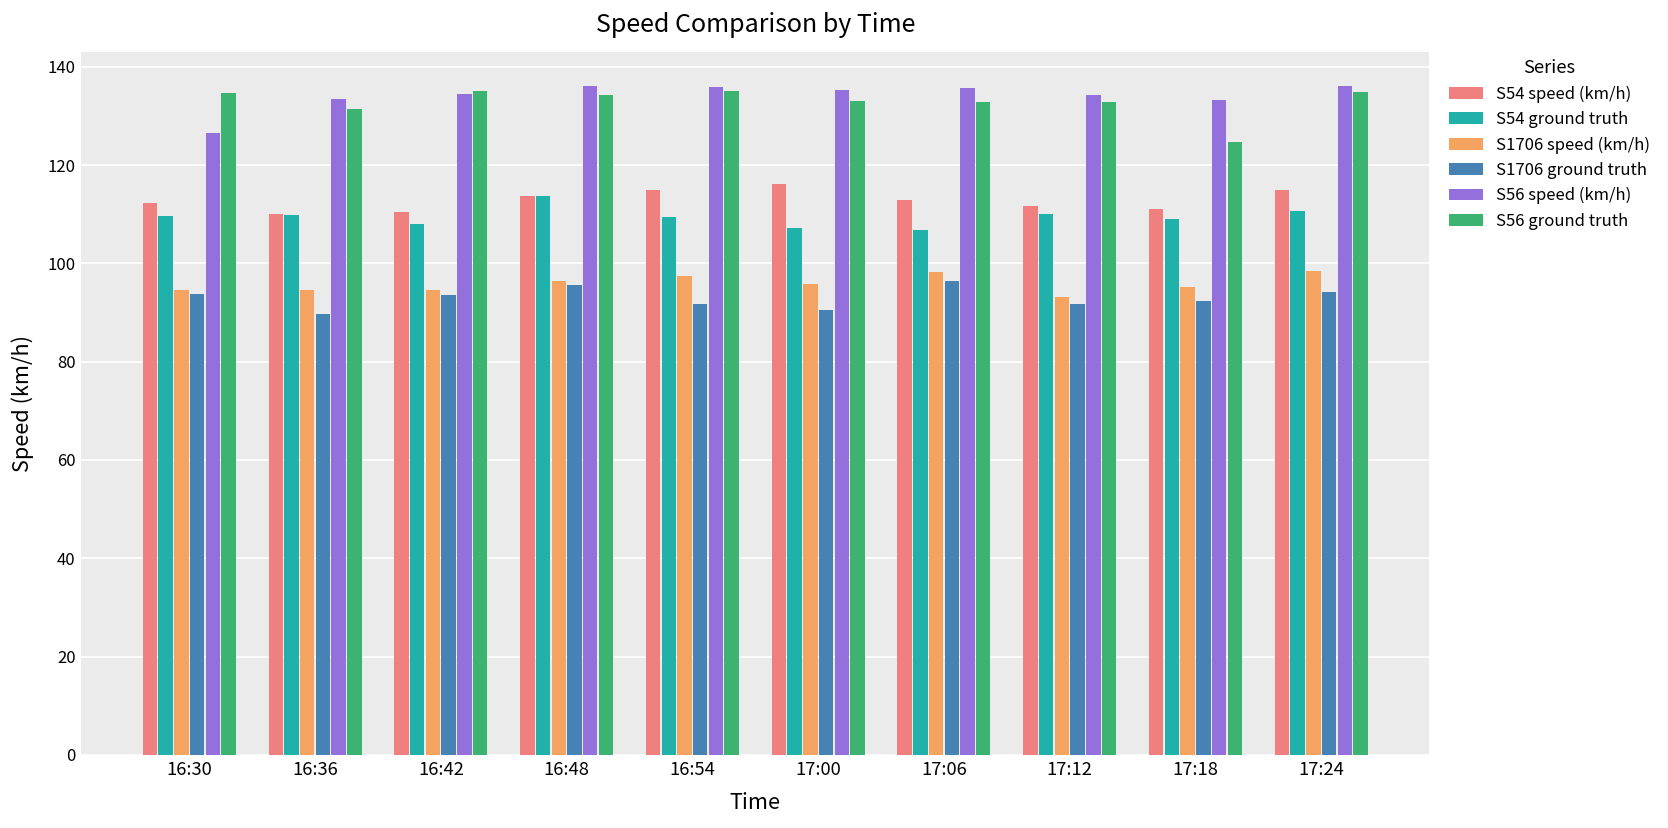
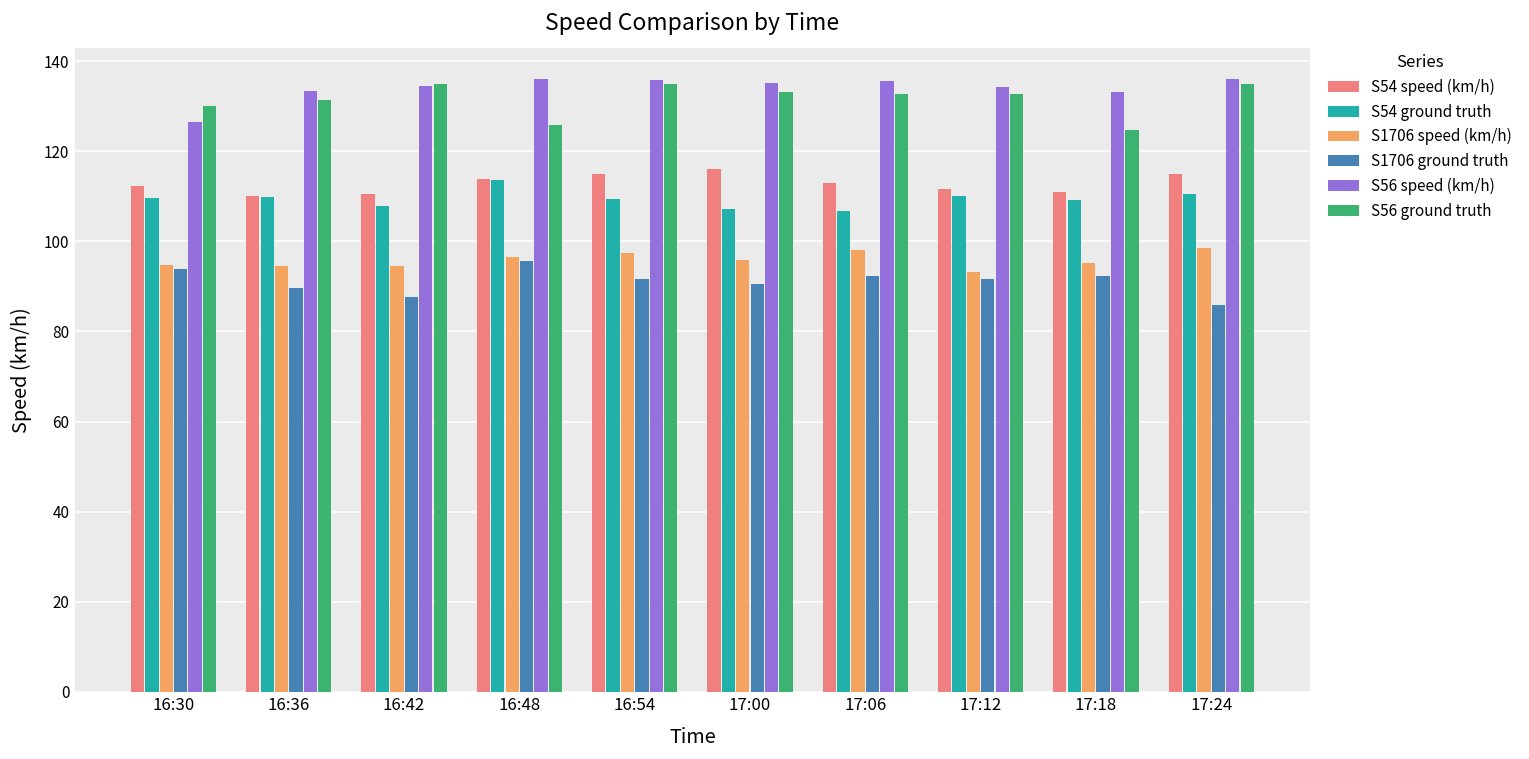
  {
    "S54 ground truth": {
      "16:30": 110,
      "16:36": 110,
      "16:42": 108,
      "16:48": 114,
      "16:54": 109,
      "17:00": 107,
      "17:06": 107,
      "17:12": 110,
      "17:18": 109,
      "17:24": 111
    },
    "S1706 ground truth": {
      "16:30": 94,
      "16:36": 90,
-     "16:42": 94,
+     "16:42": 88,
      "16:48": 96,
      "16:54": 92,
      "17:00": 91,
-     "17:06": 96,
+     "17:06": 92,
      "17:12": 92,
      "17:18": 92,
-     "17:24": 94
+     "17:24": 86
    },
    "S56 speed (km/h)": {
      "16:30": 127,
      "16:36": 133,
      "16:42": 134,
      "16:48": 136,
      "16:54": 136,
      "17:00": 135,
      "17:06": 136,
      "17:12": 134,
      "17:18": 133,
      "17:24": 136
    },
    "S56 ground truth": {
-     "16:30": 135,
+     "16:30": 130,
      "16:36": 131,
      "16:42": 135,
-     "16:48": 134,
+     "16:48": 126,
      "16:54": 135,
      "17:00": 133,
      "17:06": 133,
      "17:12": 133,
      "17:18": 125,
      "17:24": 135
    }
  }
